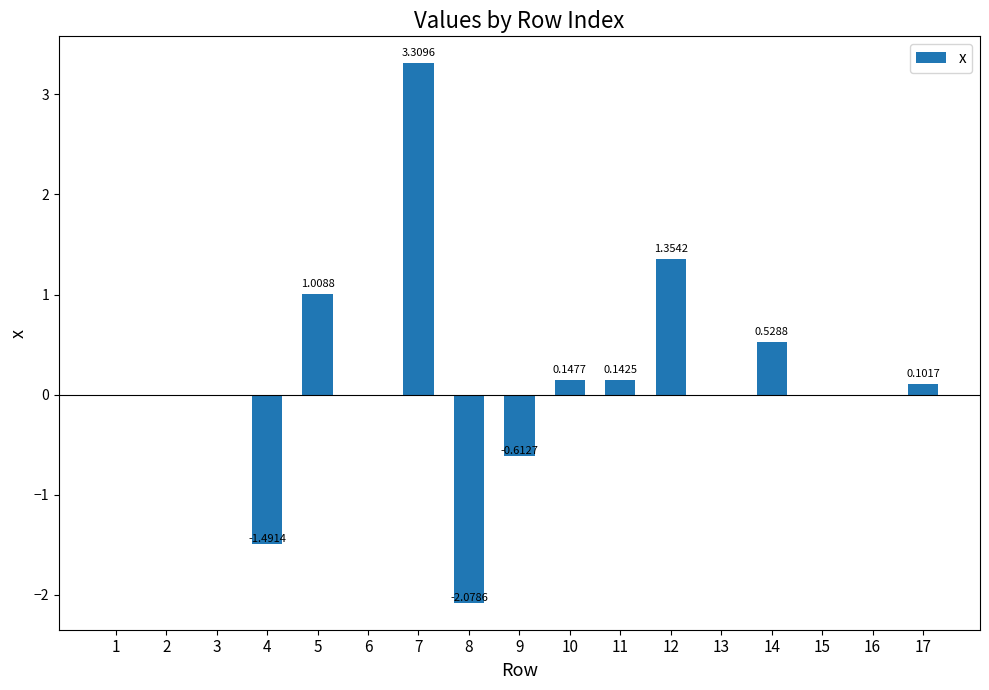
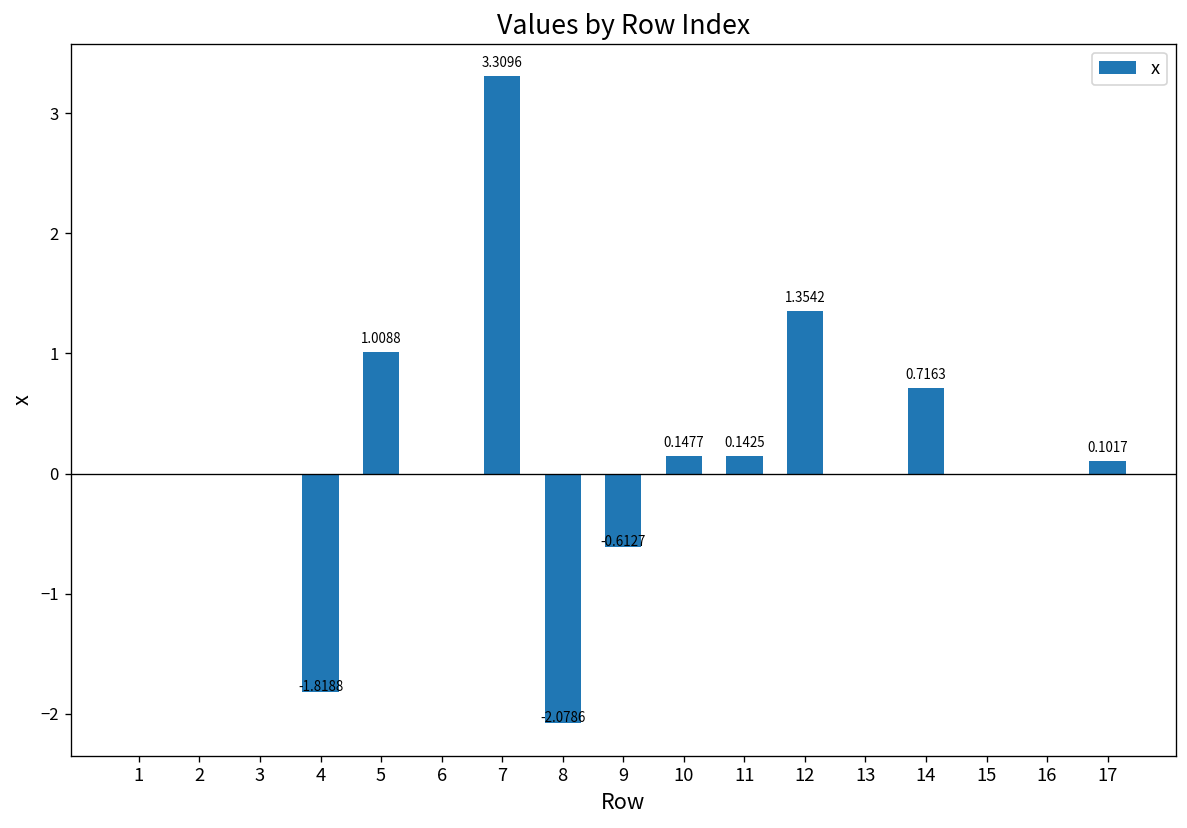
  {
-   "4": -1.4914,
+   "4": -1.8188,
    "5": 1.0088,
    "7": 3.3096,
    "8": -2.0786,
    "9": -0.6127,
    "10": 0.1477,
    "11": 0.1425,
    "12": 1.3542,
-   "14": 0.5288,
+   "14": 0.7163,
    "17": 0.1017
  }
